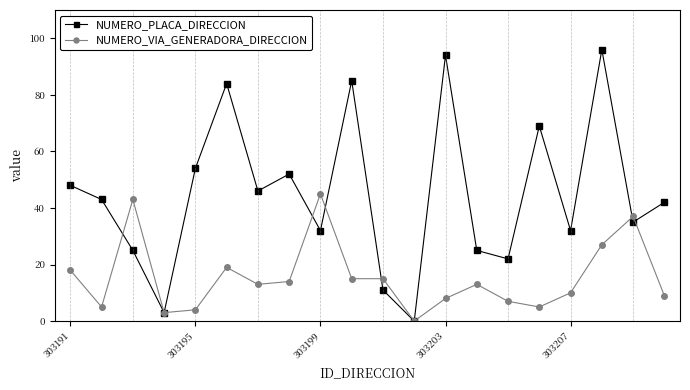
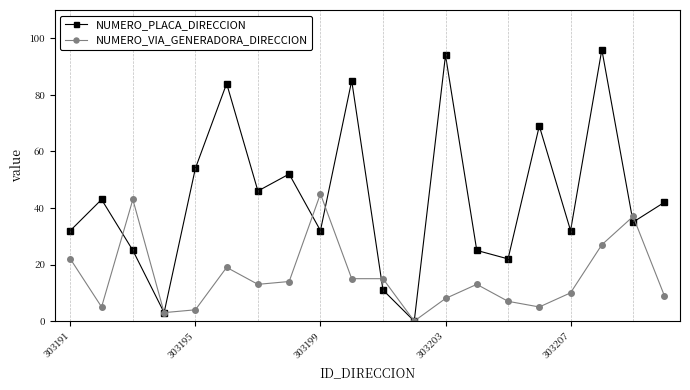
  {
    "NUMERO_PLACA_DIRECCION": {
-     "303191": 48,
+     "303191": 32,
      "303195": 54,
      "303199": 32,
      "303203": 94,
      "303207": 32
    },
    "NUMERO_VIA_GENERADORA_DIRECCION": {
-     "303191": 18,
+     "303191": 22,
      "303195": 4,
      "303199": 45,
      "303203": 8,
      "303207": 10
    }
  }
